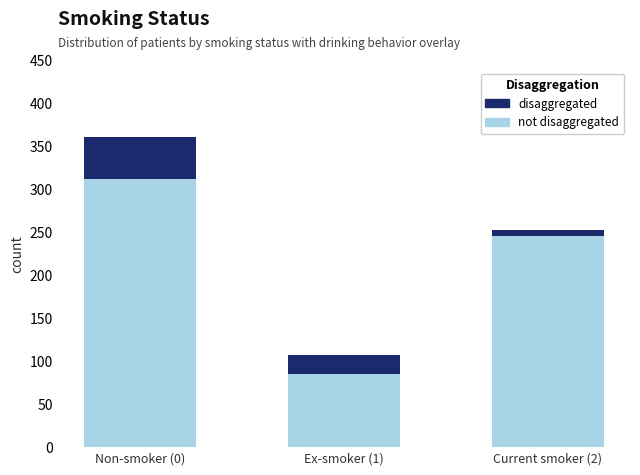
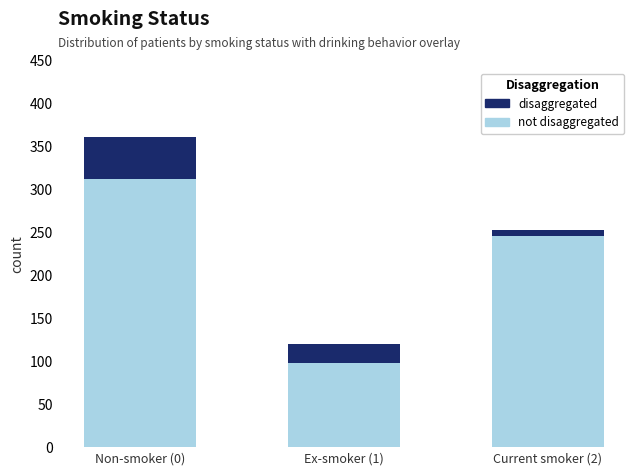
  {
    "not disaggregated": {
      "Non-smoker (0)": 310,
-     "Ex-smoker (1)": 90,
+     "Ex-smoker (1)": 100,
      "Current smoker (2)": 250
    },
    "disaggregated": {
      "Non-smoker (0)": 50,
      "Ex-smoker (1)": 20,
      "Current smoker (2)": 10
    }
  }
